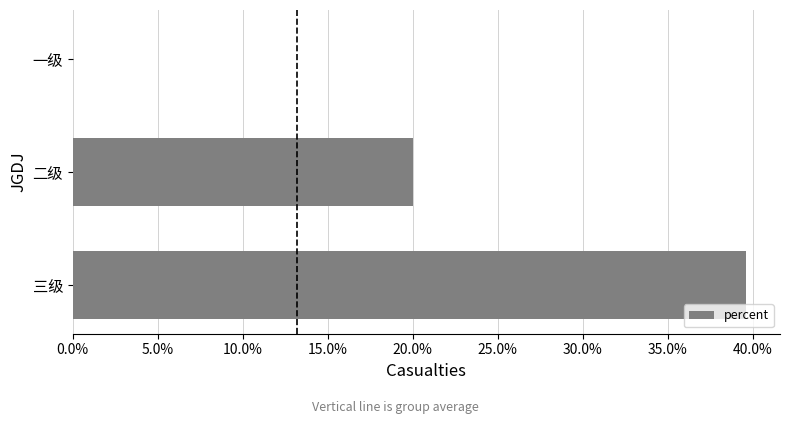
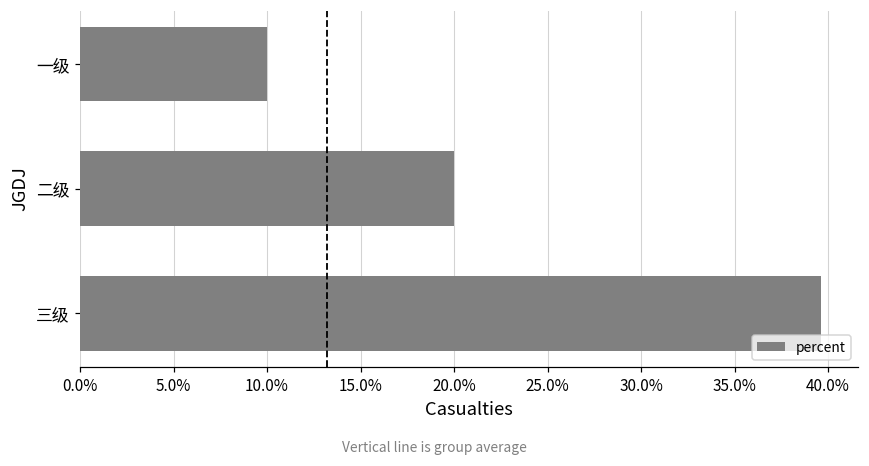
  {
-   "一级": "0.0%",
+   "一级": "10.0%",
    "二级": "20.0%",
    "三级": "39.6%"
  }
